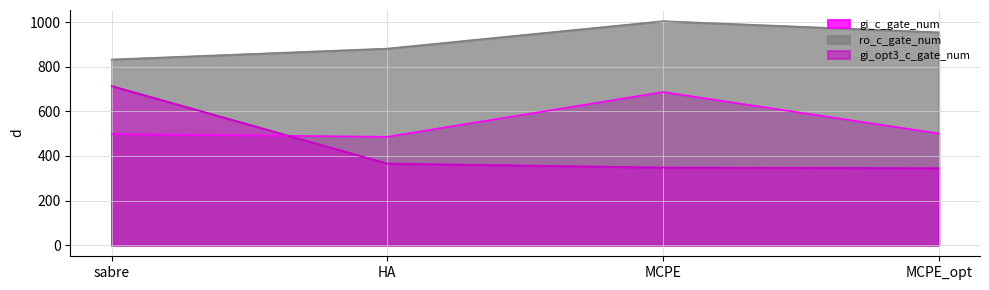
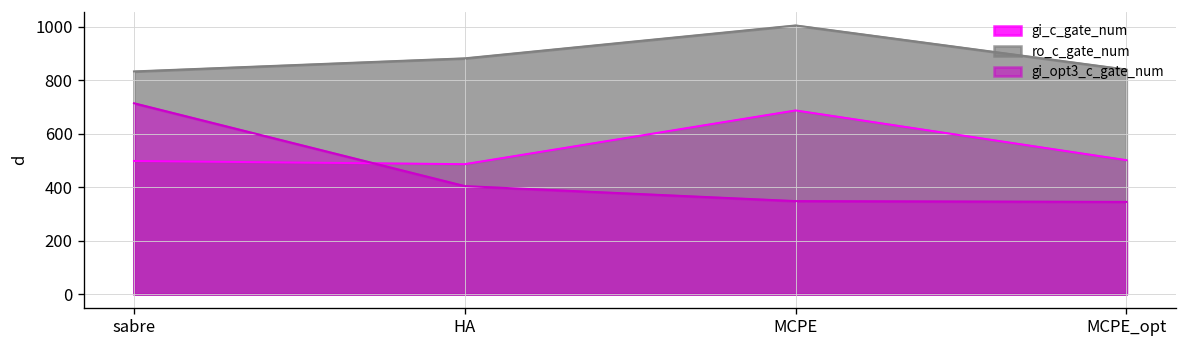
  {
    "gi_c_gate_num": {
      "sabre": 500,
      "HA": 490,
      "MCPE": 690,
      "MCPE_opt": 500
    },
    "ro_c_gate_num": {
      "sabre": 830,
      "HA": 880,
      "MCPE": 1010,
-     "MCPE_opt": 960
+     "MCPE_opt": 840
    },
    "gi_opt3_c_gate_num": {
      "sabre": 710,
-     "HA": 370,
+     "HA": 400,
      "MCPE": 350,
      "MCPE_opt": 350
    }
  }
